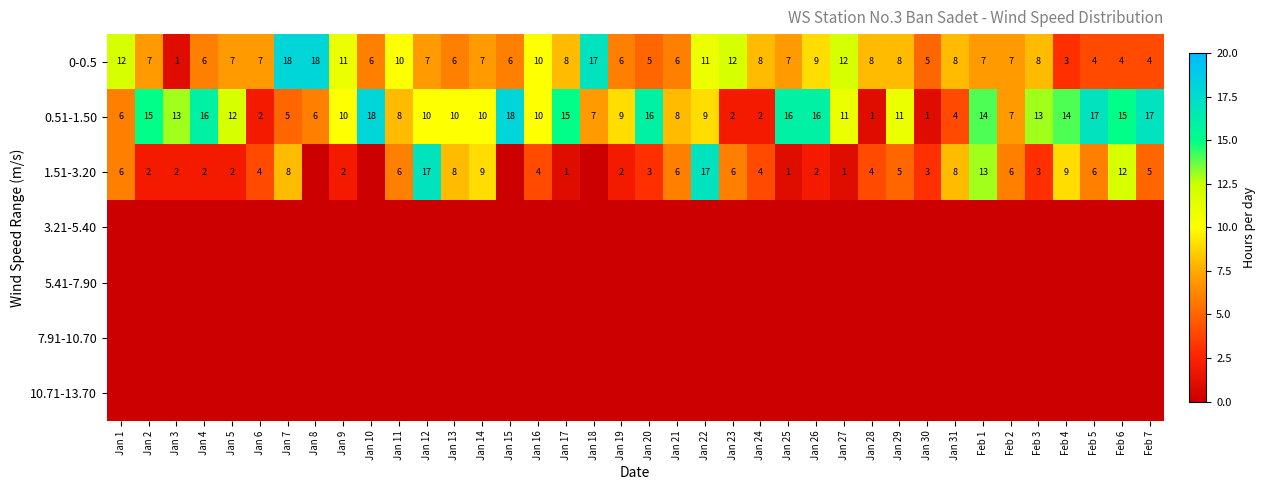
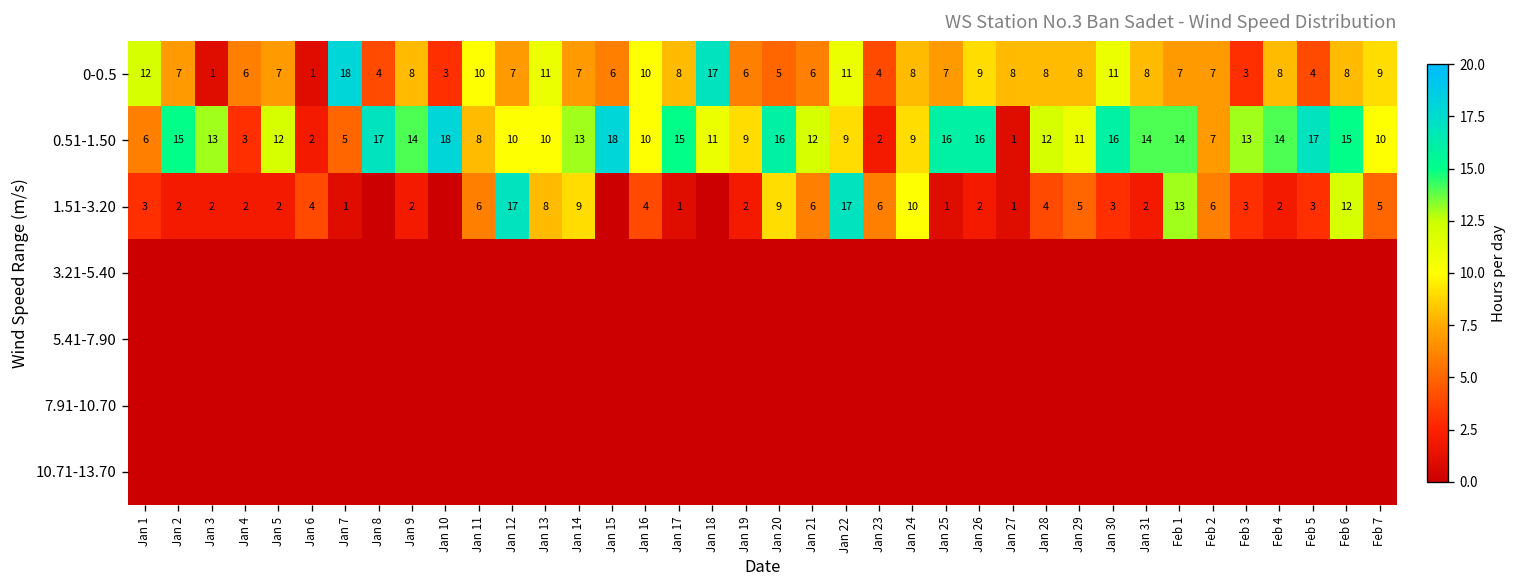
  {
    "0-0.5": {
      "Jan 1": 12,
      "Jan 2": 7,
      "Jan 3": 1,
      "Jan 4": 6,
      "Jan 5": 7,
-     "Jan 6": 7,
+     "Jan 6": 1,
      "Jan 7": 18,
-     "Jan 8": 18,
-     "Jan 9": 11,
-     "Jan 10": 6,
+     "Jan 8": 4,
+     "Jan 9": 8,
+     "Jan 10": 3,
      "Jan 11": 10,
      "Jan 12": 7,
-     "Jan 13": 6,
+     "Jan 13": 11,
      "Jan 14": 7,
      "Jan 15": 6,
      "Jan 16": 10,
      "Jan 17": 8,
      "Jan 18": 17,
      "Jan 19": 6,
      "Jan 20": 5,
      "Jan 21": 6,
      "Jan 22": 11,
-     "Jan 23": 12,
+     "Jan 23": 4,
      "Jan 24": 8,
      "Jan 25": 7,
      "Jan 26": 9,
-     "Jan 27": 12,
+     "Jan 27": 8,
      "Jan 28": 8,
      "Jan 29": 8,
-     "Jan 30": 5,
+     "Jan 30": 11,
      "Jan 31": 8,
      "Feb 1": 7,
      "Feb 2": 7,
-     "Feb 3": 8,
-     "Feb 4": 3,
+     "Feb 3": 3,
+     "Feb 4": 8,
      "Feb 5": 4,
-     "Feb 6": 4,
-     "Feb 7": 4
+     "Feb 6": 8,
+     "Feb 7": 9
    },
    "0.51-1.50": {
      "Jan 1": 6,
      "Jan 2": 15,
      "Jan 3": 13,
-     "Jan 4": 16,
+     "Jan 4": 3,
      "Jan 5": 12,
      "Jan 6": 2,
      "Jan 7": 5,
-     "Jan 8": 6,
-     "Jan 9": 10,
+     "Jan 8": 17,
+     "Jan 9": 14,
      "Jan 10": 18,
      "Jan 11": 8,
      "Jan 12": 10,
      "Jan 13": 10,
-     "Jan 14": 10,
+     "Jan 14": 13,
      "Jan 15": 18,
      "Jan 16": 10,
      "Jan 17": 15,
-     "Jan 18": 7,
+     "Jan 18": 11,
      "Jan 19": 9,
      "Jan 20": 16,
-     "Jan 21": 8,
+     "Jan 21": 12,
      "Jan 22": 9,
      "Jan 23": 2,
-     "Jan 24": 2,
+     "Jan 24": 9,
      "Jan 25": 16,
      "Jan 26": 16,
-     "Jan 27": 11,
-     "Jan 28": 1,
+     "Jan 27": 1,
+     "Jan 28": 12,
      "Jan 29": 11,
-     "Jan 30": 1,
-     "Jan 31": 4,
+     "Jan 30": 16,
+     "Jan 31": 14,
      "Feb 1": 14,
      "Feb 2": 7,
      "Feb 3": 13,
      "Feb 4": 14,
      "Feb 5": 17,
      "Feb 6": 15,
-     "Feb 7": 17
+     "Feb 7": 10
    },
    "1.51-3.20": {
-     "Jan 1": 6,
+     "Jan 1": 3,
      "Jan 2": 2,
      "Jan 3": 2,
      "Jan 4": 2,
      "Jan 5": 2,
      "Jan 6": 4,
-     "Jan 7": 8,
+     "Jan 7": 1,
      "Jan 9": 2,
      "Jan 11": 6,
      "Jan 12": 17,
      "Jan 13": 8,
      "Jan 14": 9,
      "Jan 16": 4,
      "Jan 17": 1,
      "Jan 19": 2,
-     "Jan 20": 3,
+     "Jan 20": 9,
      "Jan 21": 6,
      "Jan 22": 17,
      "Jan 23": 6,
-     "Jan 24": 4,
+     "Jan 24": 10,
      "Jan 25": 1,
      "Jan 26": 2,
      "Jan 27": 1,
      "Jan 28": 4,
      "Jan 29": 5,
      "Jan 30": 3,
-     "Jan 31": 8,
+     "Jan 31": 2,
      "Feb 1": 13,
      "Feb 2": 6,
      "Feb 3": 3,
-     "Feb 4": 9,
-     "Feb 5": 6,
+     "Feb 4": 2,
+     "Feb 5": 3,
      "Feb 6": 12,
      "Feb 7": 5
    }
  }
